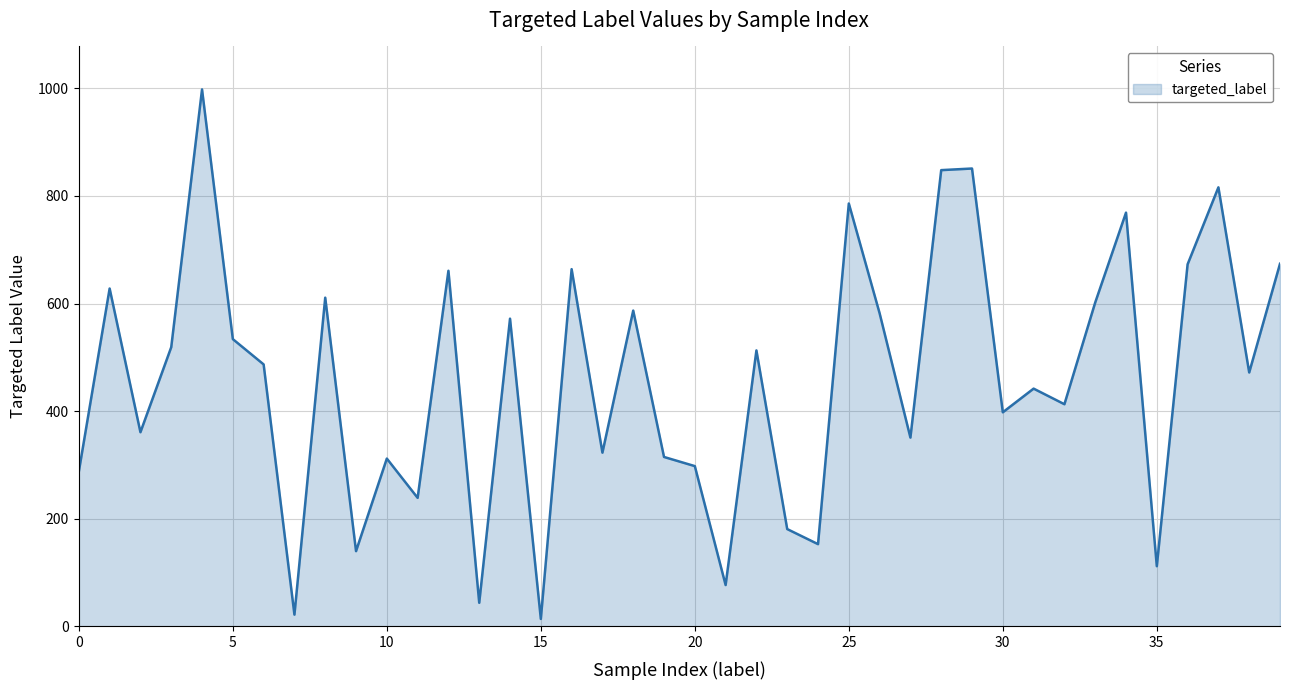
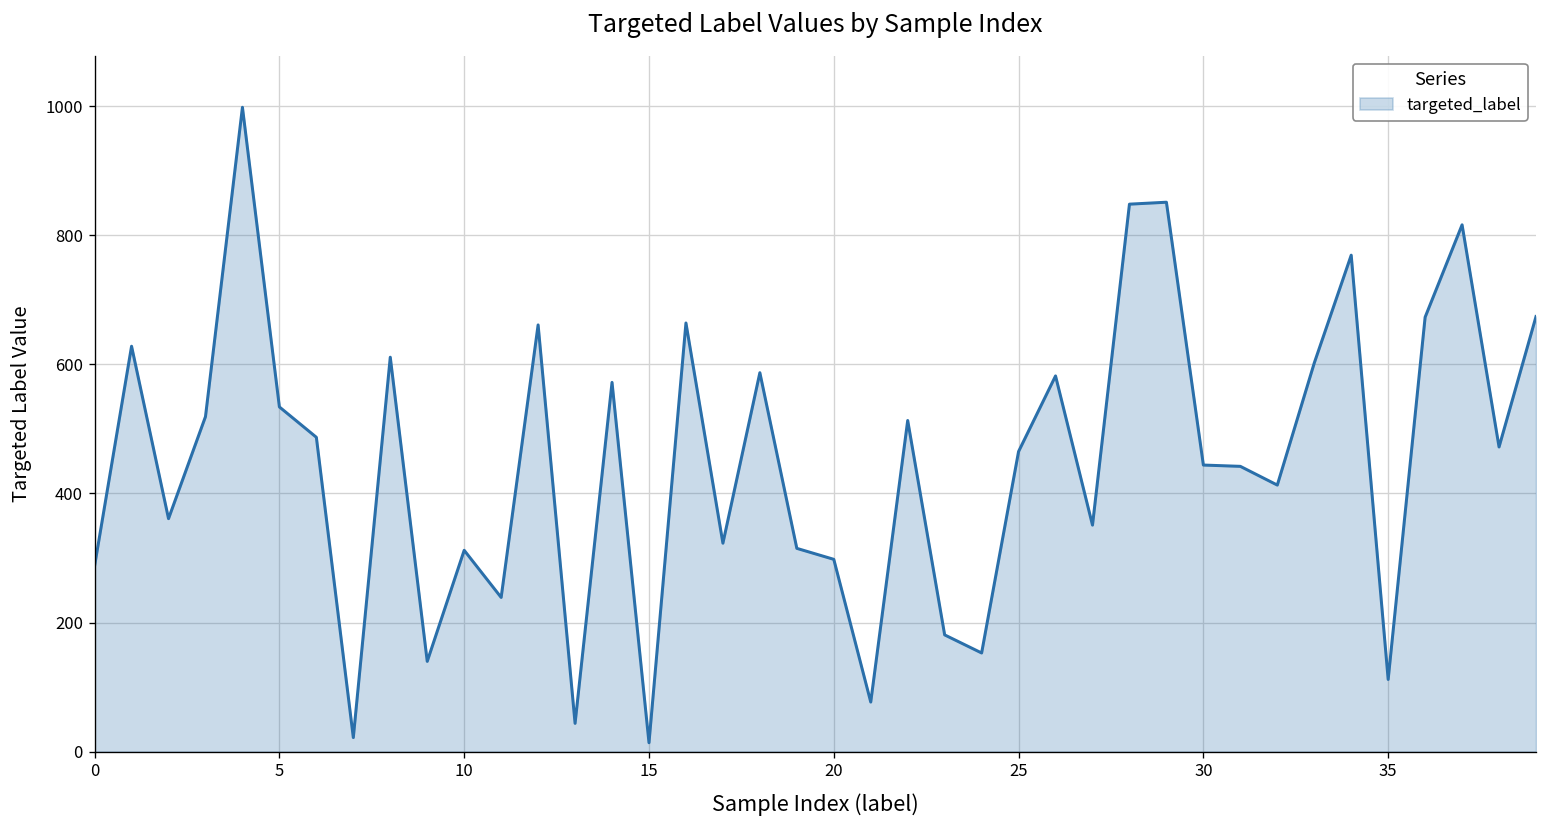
  {
    "0": 290,
    "5": 530,
    "10": 310,
    "15": 10,
    "20": 300,
-   "25": 790,
-   "30": 400,
+   "25": 470,
+   "30": 440,
    "35": 110
  }
